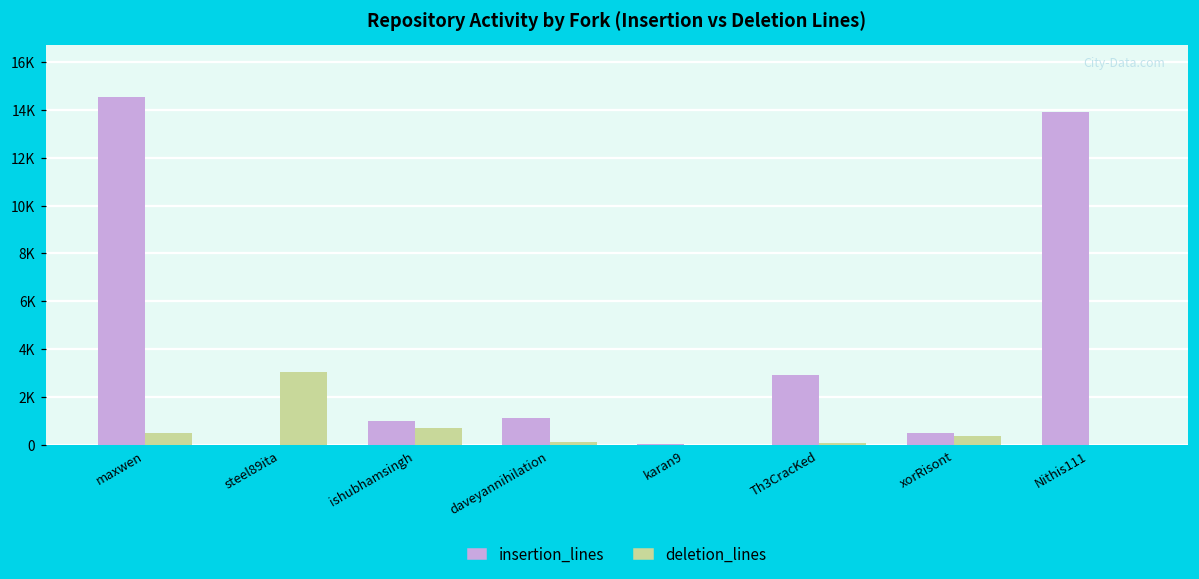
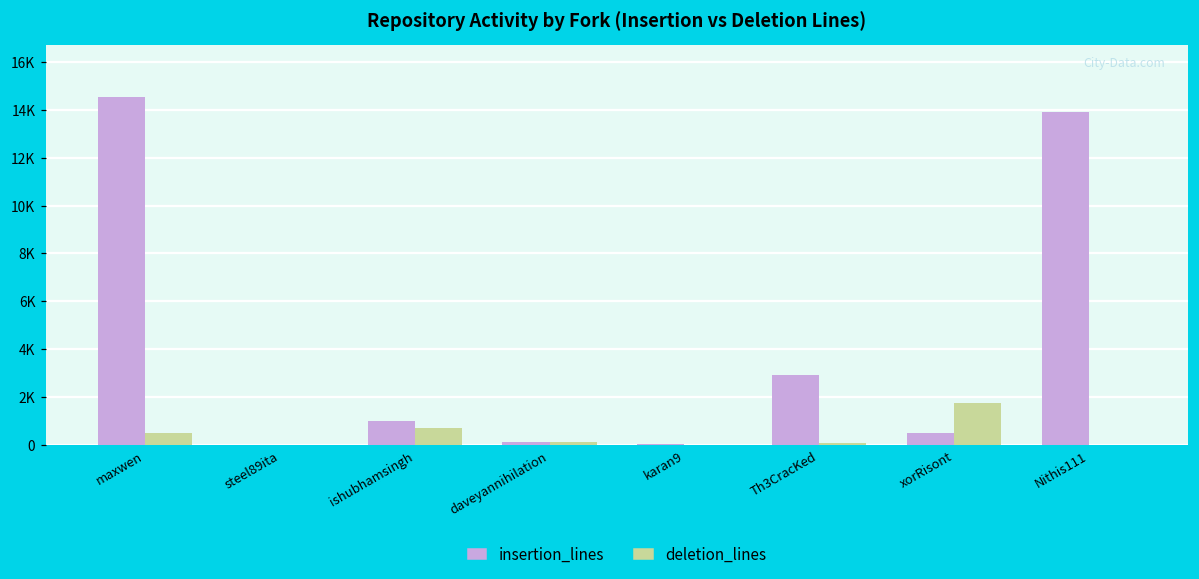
  {
    "insertion_lines": {
      "maxwen": 14500,
      "ishubhamsingh": 1000,
-     "daveyannihilation": 1100,
+     "daveyannihilation": 100,
      "Th3CracKed": 2900,
      "xorRisont": 500,
      "Nithis111": 13900
    },
    "deletion_lines": {
      "maxwen": 500,
-     "steel89ita": 3000,
+     "steel89ita": 0,
      "ishubhamsingh": 700,
      "karan9": 0,
-     "xorRisont": 400,
+     "xorRisont": 1800,
      "Nithis111": 0
    }
  }
